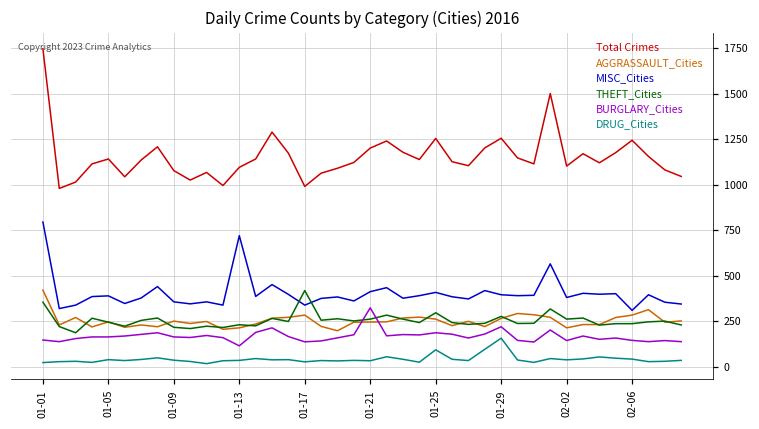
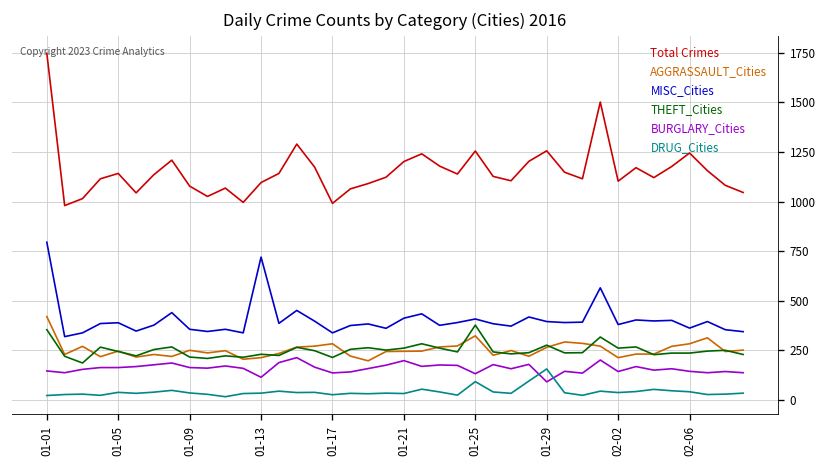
  {
    "Total Crimes": {
      "01-05": 1140,
      "01-09": 1080,
      "01-13": 1100,
      "01-17": 990,
      "01-21": 1200,
      "01-25": 1260,
      "01-29": 1260,
      "02-02": 1100,
      "02-06": 1250
    },
    "AGGRASSAULT_Cities": {
      "01-01": 420,
      "01-09": 250,
      "01-13": 210,
      "01-17": 280,
      "01-21": 250,
-     "01-25": 260,
+     "01-25": 320,
      "02-02": 210,
      "02-06": 280
    },
    "MISC_Cities": {
      "01-01": 800,
      "01-05": 390,
      "01-09": 360,
      "01-13": 720,
      "01-17": 340,
      "01-21": 410,
      "01-25": 410,
      "01-29": 400,
      "02-02": 380,
-     "02-06": 310
+     "02-06": 360
    },
    "THEFT_Cities": {
      "01-01": 350,
      "01-09": 220,
      "01-13": 230,
-     "01-17": 420,
+     "01-17": 210,
      "01-21": 260,
-     "01-25": 300,
+     "01-25": 380,
      "02-02": 260,
      "02-06": 240
    },
    "BURGLARY_Cities": {
      "01-01": 150,
      "01-05": 160,
      "01-09": 160,
      "01-13": 110,
      "01-17": 140,
-     "01-21": 320,
-     "01-25": 190,
-     "01-29": 220,
+     "01-21": 200,
+     "01-25": 130,
+     "01-29": 90,
      "02-02": 140,
      "02-06": 140
    },
    "DRUG_Cities": {
      "01-01": 20,
      "01-05": 40,
      "01-09": 40,
      "01-13": 30,
      "01-17": 30,
      "01-21": 30,
      "01-25": 90,
      "01-29": 160,
      "02-02": 40,
      "02-06": 40
    }
  }
